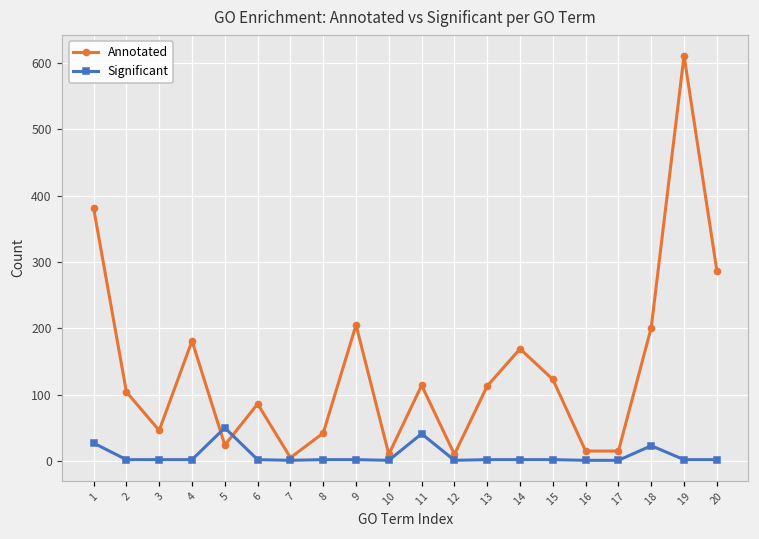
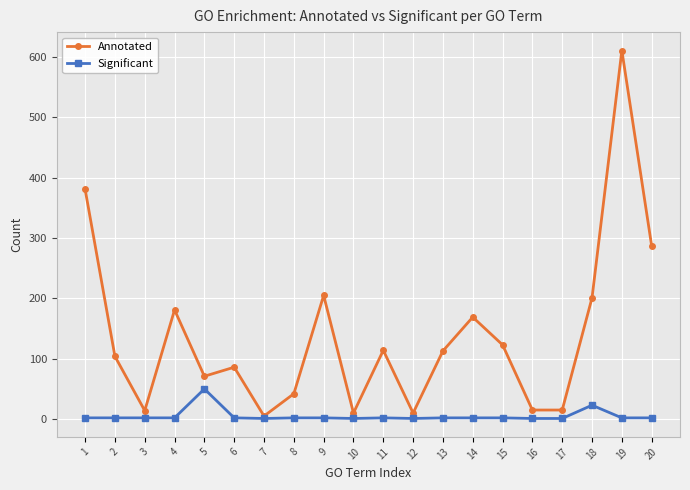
  {
    "Annotated": {
      "1": 380,
      "2": 100,
-     "3": 50,
+     "3": 10,
      "4": 180,
-     "5": 20,
+     "5": 70,
      "6": 90,
      "8": 40,
      "9": 210,
      "10": 10,
      "11": 110,
      "12": 10,
      "13": 110,
      "14": 170,
      "15": 120,
      "16": 20,
      "17": 20,
      "18": 200,
      "19": 610,
      "20": 290
    },
    "Significant": {
-     "1": 30,
+     "1": 0,
      "2": 0,
      "3": 0,
      "4": 0,
      "5": 50,
      "6": 0,
      "8": 0,
      "9": 0,
      "10": 0,
-     "11": 40,
+     "11": 0,
      "12": 0,
      "13": 0,
      "14": 0,
      "15": 0,
      "16": 0,
      "17": 0,
      "18": 20,
      "19": 0,
      "20": 0
    }
  }
